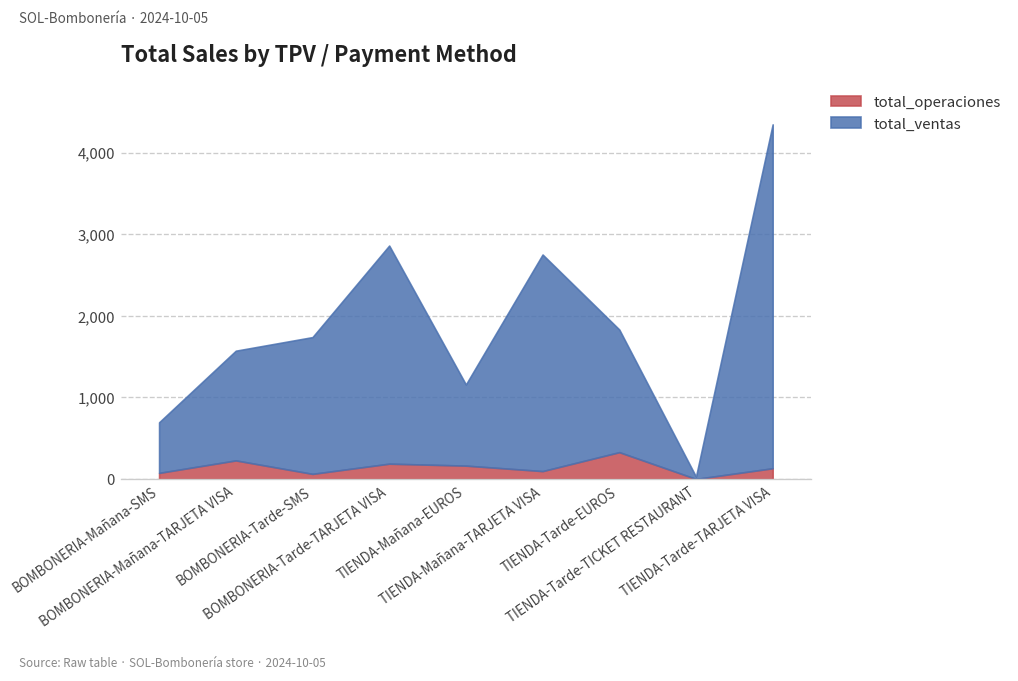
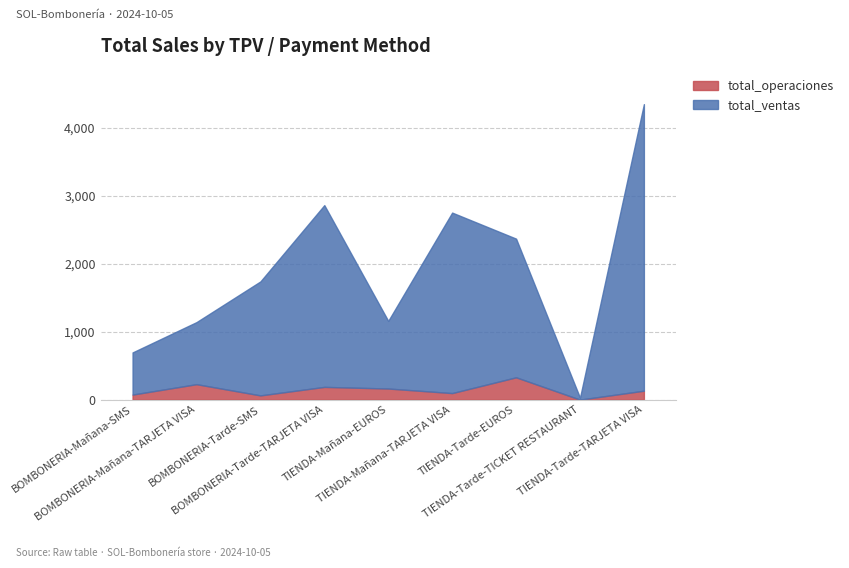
  {
    "total_operaciones": {
      "BOMBONERIA-Mañana-SMS": "100",
      "BOMBONERIA-Mañana-TARJETA VISA": "200",
      "BOMBONERIA-Tarde-SMS": "100",
      "BOMBONERIA-Tarde-TARJETA VISA": "200",
      "TIENDA-Mañana-EUROS": "200",
      "TIENDA-Mañana-TARJETA VISA": "100",
      "TIENDA-Tarde-EUROS": "300",
      "TIENDA-Tarde-TARJETA VISA": "100"
    },
    "total_ventas": {
      "BOMBONERIA-Mañana-SMS": "600",
-     "BOMBONERIA-Mañana-TARJETA VISA": "1,300",
+     "BOMBONERIA-Mañana-TARJETA VISA": "900",
      "BOMBONERIA-Tarde-SMS": "1,700",
      "BOMBONERIA-Tarde-TARJETA VISA": "2,700",
      "TIENDA-Mañana-EUROS": "1,000",
      "TIENDA-Mañana-TARJETA VISA": "2,700",
-     "TIENDA-Tarde-EUROS": "1,500",
+     "TIENDA-Tarde-EUROS": "2,000",
      "TIENDA-Tarde-TARJETA VISA": "4,200"
    }
  }
